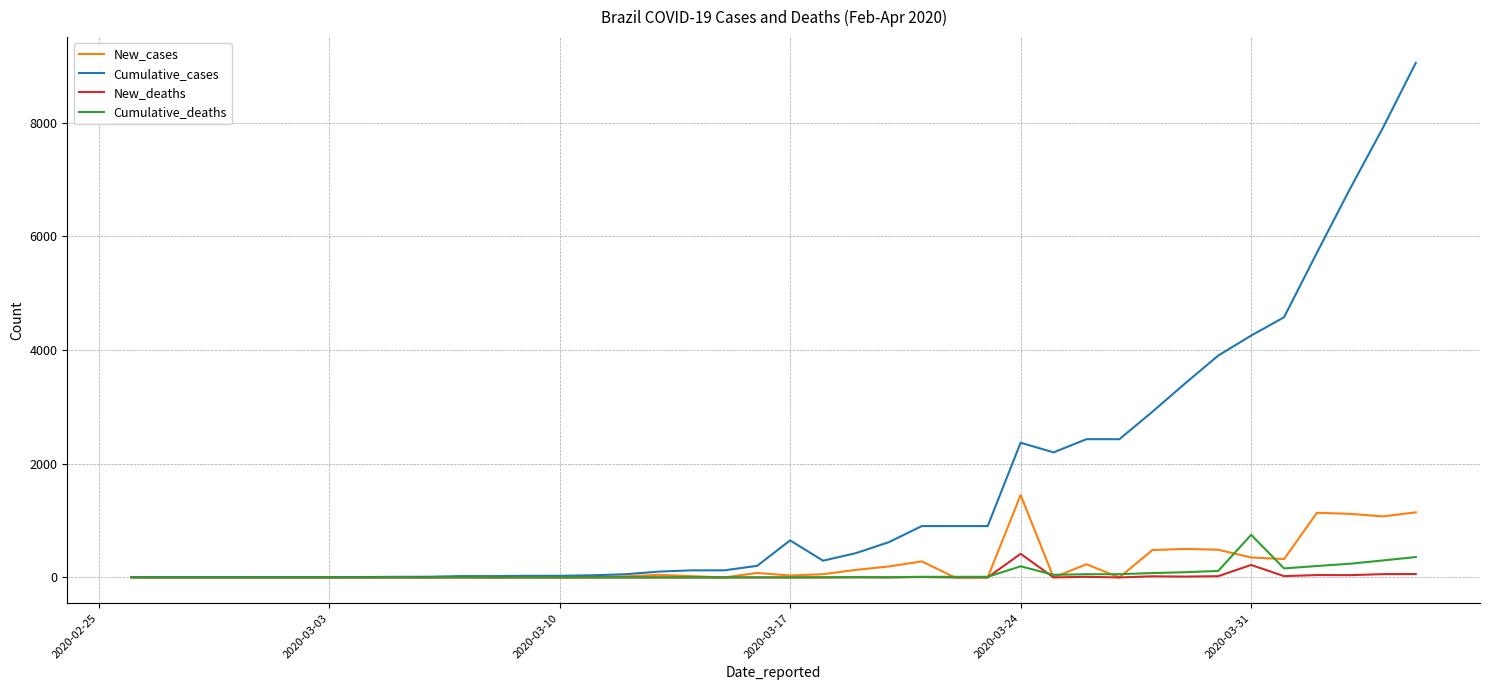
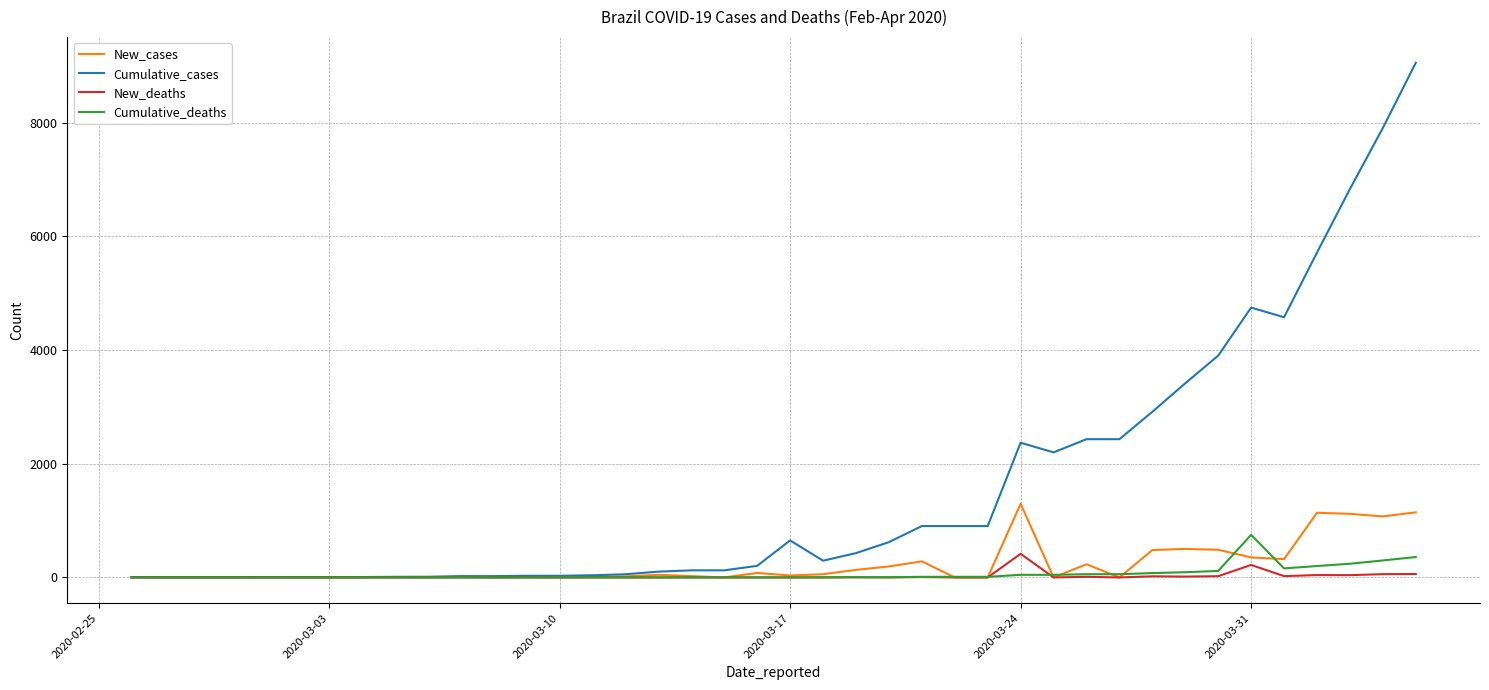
  {
    "New_cases": {
-     "2020-03-24": 1500,
+     "2020-03-24": 1300,
      "2020-03-31": 400
    },
    "Cumulative_cases": {
      "2020-03-17": 700,
      "2020-03-24": 2400,
-     "2020-03-31": 4300
+     "2020-03-31": 4700
    },
    "New_deaths": {
      "2020-03-24": 400,
      "2020-03-31": 200
    },
    "Cumulative_deaths": {
-     "2020-03-24": 200,
+     "2020-03-24": 0,
      "2020-03-31": 800
    }
  }
